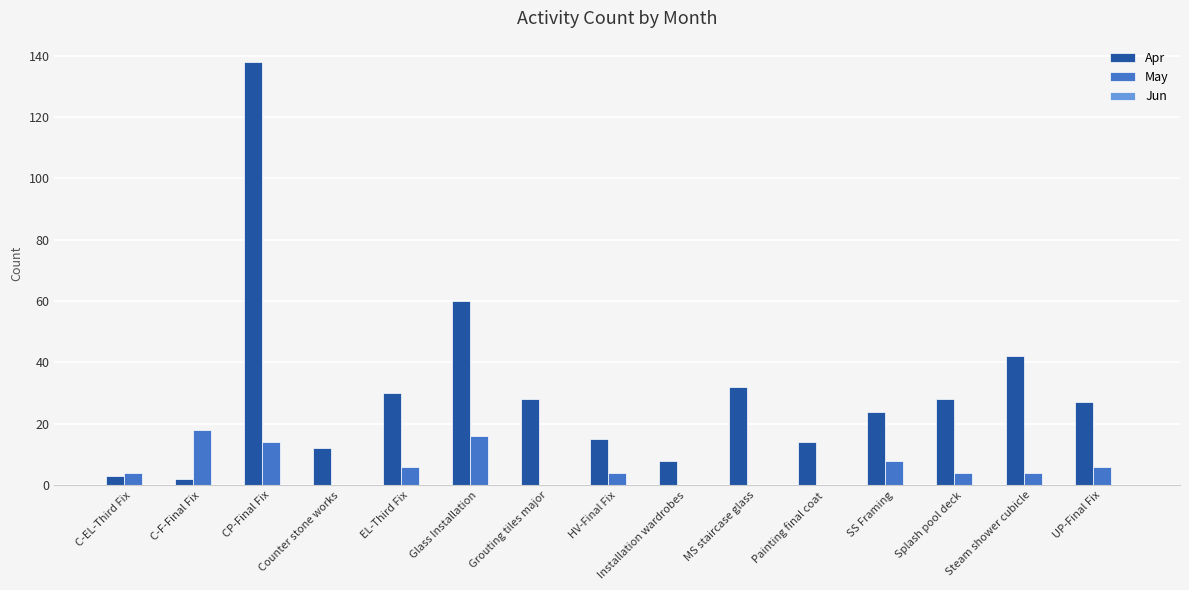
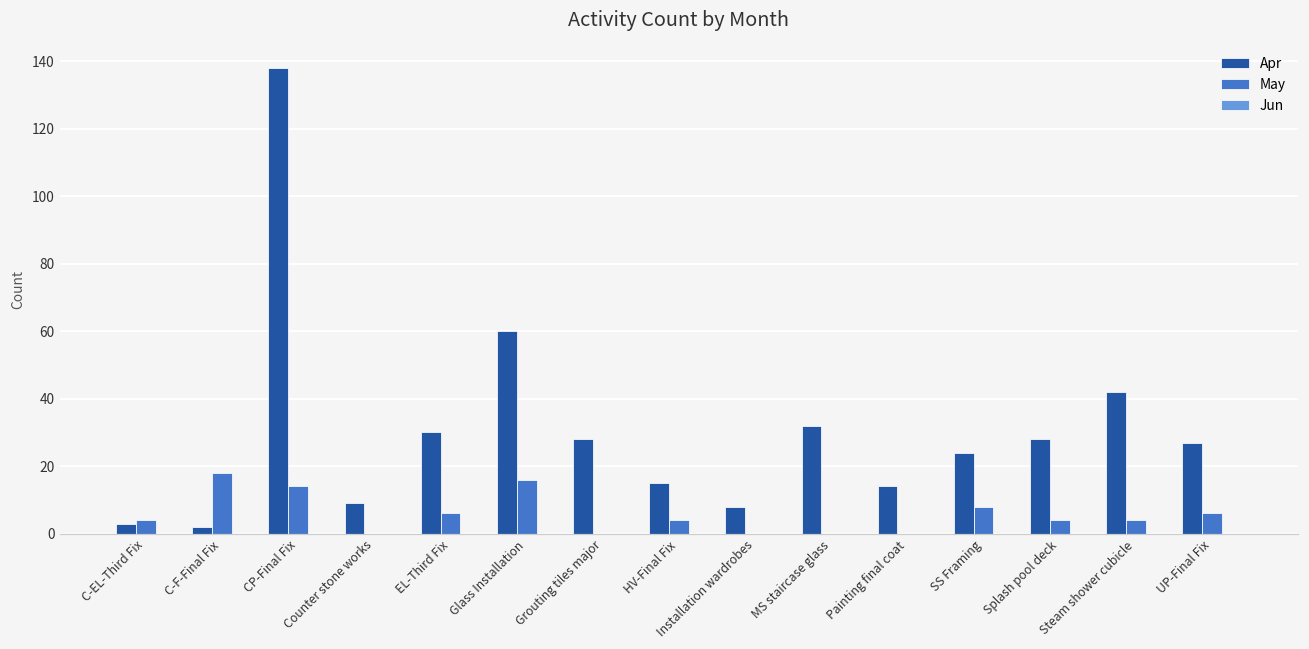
  {
    "Apr": {
      "C-EL-Third Fix": 3,
      "C-F-Final Fix": 2,
      "CP-Final Fix": 138,
-     "Counter stone works": 12,
+     "Counter stone works": 9,
      "EL-Third Fix": 30,
      "Glass Installation": 60,
      "Grouting tiles major": 28,
      "HV-Final Fix": 15,
      "Installation wardrobes": 8,
      "MS staircase glass": 32,
      "Painting final coat": 14,
      "SS Framing": 24,
      "Splash pool deck": 28,
      "Steam shower cubicle": 42,
      "UP-Final Fix": 27
    }
  }
